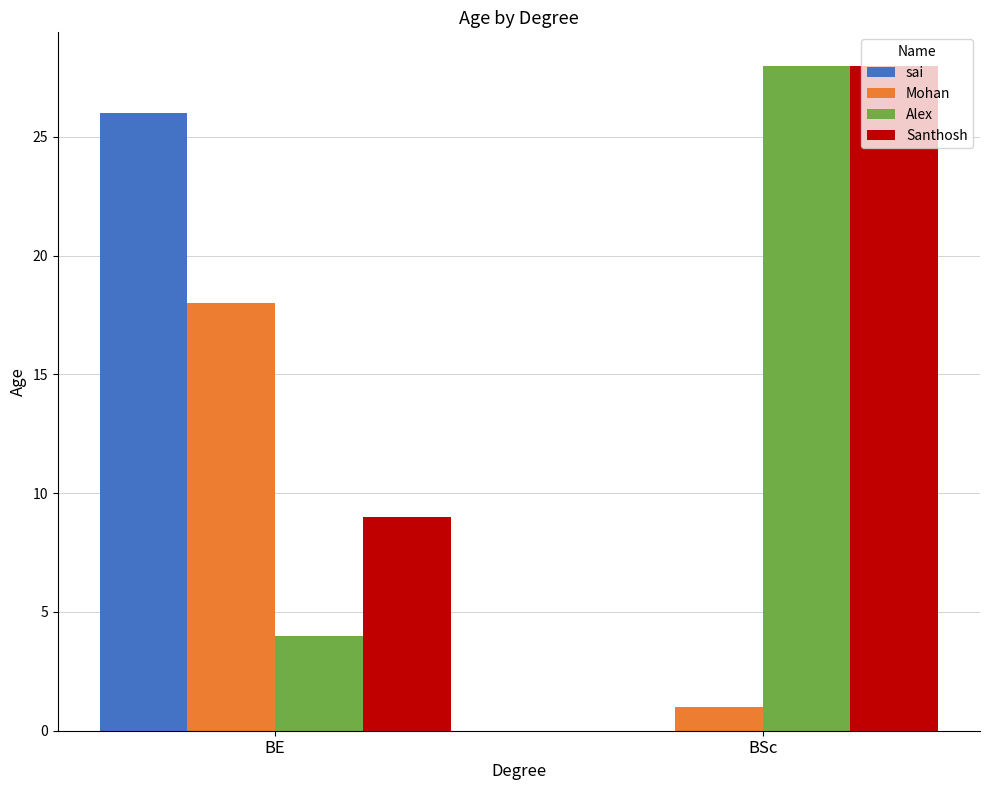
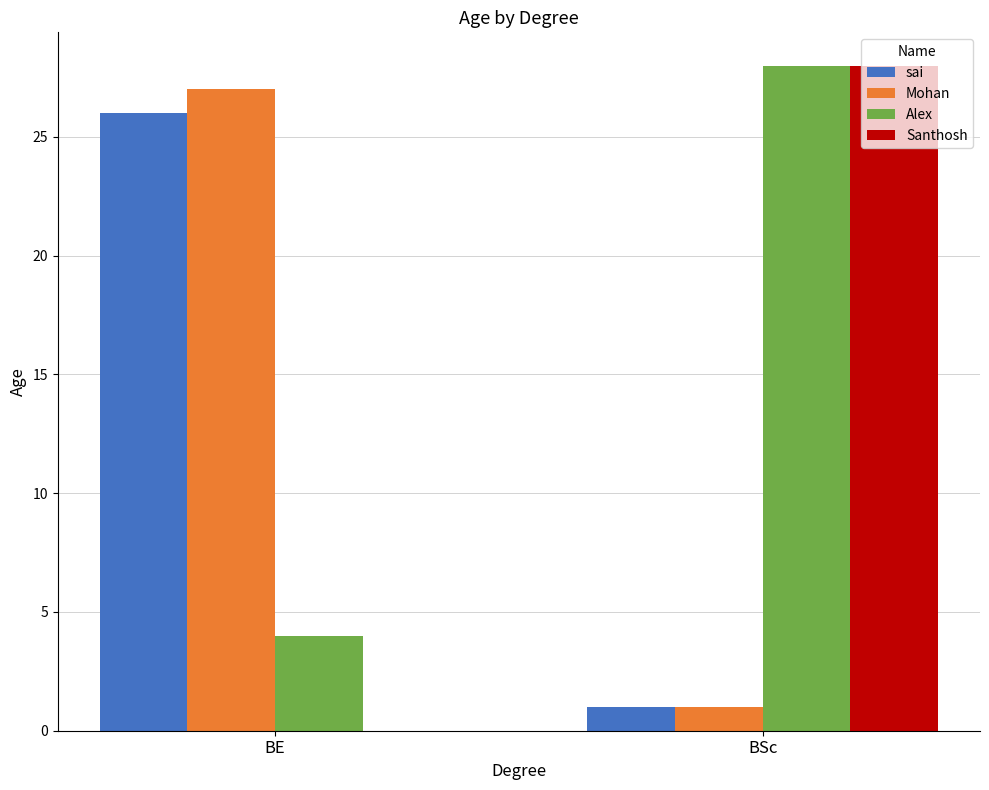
  {
    "sai": {
      "BE": 26,
-     "BSc": 0
+     "BSc": 1
    },
    "Mohan": {
-     "BE": 18,
+     "BE": 27,
      "BSc": 1
    },
    "Alex": {
      "BE": 4,
      "BSc": 28
    },
    "Santhosh": {
-     "BE": 9
+     "BE": 0
    }
  }
